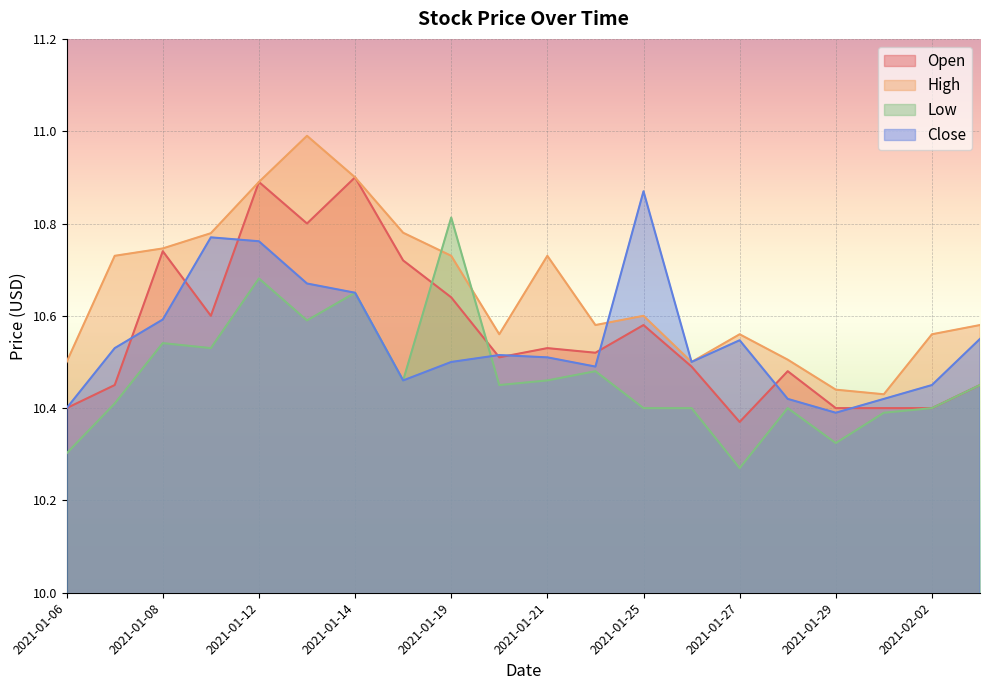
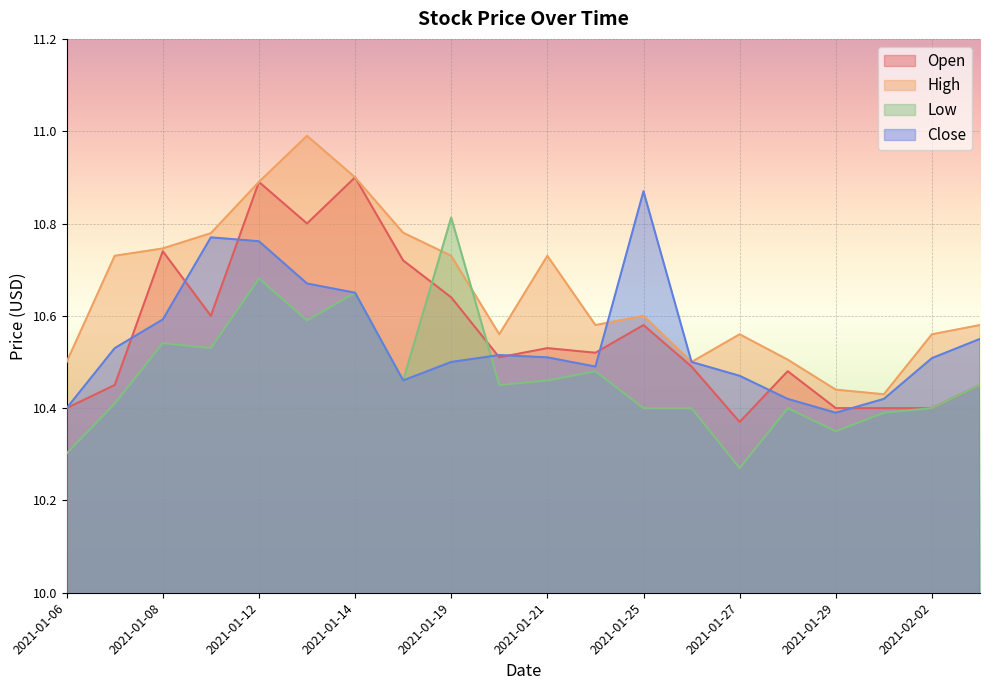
  {
    "Low": {
      "2021-01-06": 10.30,
      "2021-01-08": 10.54,
      "2021-01-12": 10.68,
      "2021-01-19": 10.81,
      "2021-01-21": 10.46,
      "2021-01-25": 10.40,
      "2021-01-27": 10.27,
-     "2021-01-29": 10.32
+     "2021-01-29": 10.35
    },
    "Close": {
      "2021-01-08": 10.59,
      "2021-01-12": 10.76,
      "2021-01-19": 10.50,
      "2021-01-21": 10.51,
      "2021-01-25": 10.87,
-     "2021-01-27": 10.55,
+     "2021-01-27": 10.47,
      "2021-01-29": 10.39,
-     "2021-02-02": 10.45
+     "2021-02-02": 10.51
    }
  }
